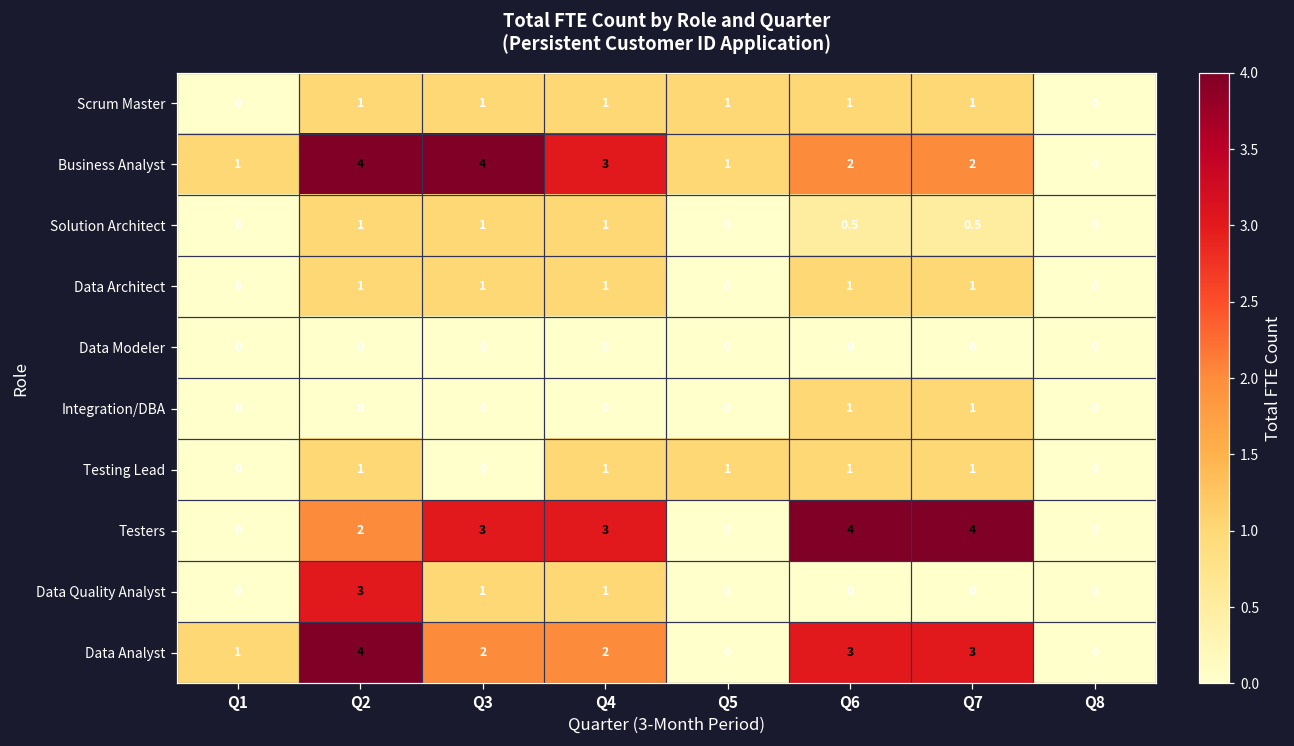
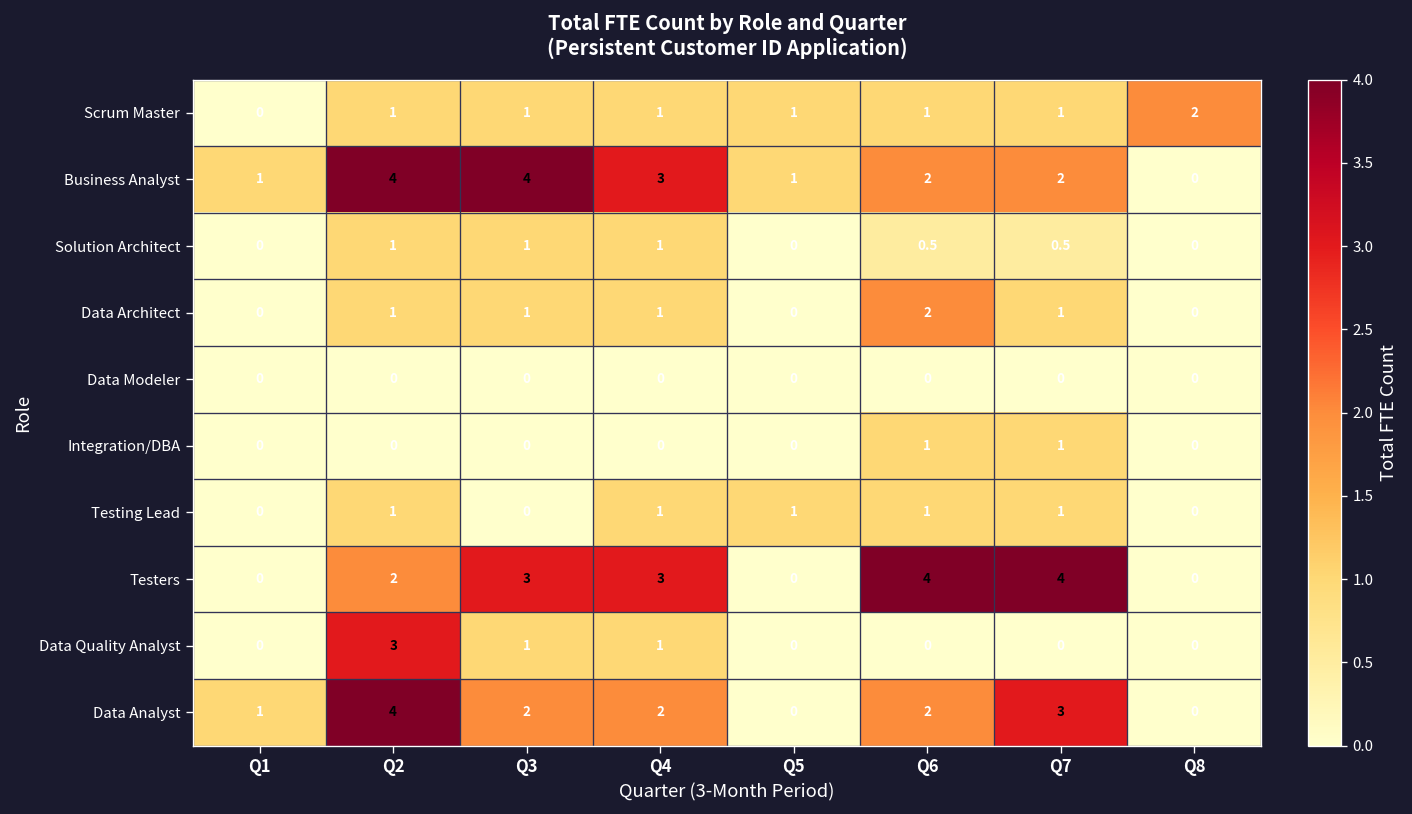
  {
    "Scrum Master": {
      "Q1": 0,
      "Q2": 1,
      "Q3": 1,
      "Q4": 1,
      "Q5": 1,
      "Q6": 1,
      "Q7": 1,
-     "Q8": 0
+     "Q8": 2
    },
    "Business Analyst": {
      "Q1": 1,
      "Q2": 4,
      "Q3": 4,
      "Q4": 3,
      "Q5": 1,
      "Q6": 2,
      "Q7": 2,
      "Q8": 0
    },
    "Solution Architect": {
      "Q1": 0,
      "Q2": 1,
      "Q3": 1,
      "Q4": 1,
      "Q5": 0,
      "Q6": 0.5,
      "Q7": 0.5,
      "Q8": 0
    },
    "Data Architect": {
      "Q1": 0,
      "Q2": 1,
      "Q3": 1,
      "Q4": 1,
      "Q5": 0,
-     "Q6": 1,
+     "Q6": 2,
      "Q7": 1,
      "Q8": 0
    },
    "Data Modeler": {
      "Q1": 0,
      "Q2": 0,
      "Q3": 0,
      "Q4": 0,
      "Q5": 0,
      "Q6": 0,
      "Q7": 0,
      "Q8": 0
    },
    "Integration/DBA": {
      "Q1": 0,
      "Q2": 0,
      "Q3": 0,
      "Q4": 0,
      "Q5": 0,
      "Q6": 1,
      "Q7": 1,
      "Q8": 0
    },
    "Testing Lead": {
      "Q1": 0,
      "Q2": 1,
      "Q3": 0,
      "Q4": 1,
      "Q5": 1,
      "Q6": 1,
      "Q7": 1,
      "Q8": 0
    },
    "Testers": {
      "Q1": 0,
      "Q2": 2,
      "Q3": 3,
      "Q4": 3,
      "Q5": 0,
      "Q6": 4,
      "Q7": 4,
      "Q8": 0
    },
    "Data Quality Analyst": {
      "Q1": 0,
      "Q2": 3,
      "Q3": 1,
      "Q4": 1,
      "Q5": 0,
      "Q6": 0,
      "Q7": 0,
      "Q8": 0
    },
    "Data Analyst": {
      "Q1": 1,
      "Q2": 4,
      "Q3": 2,
      "Q4": 2,
      "Q5": 0,
-     "Q6": 3,
+     "Q6": 2,
      "Q7": 3,
      "Q8": 0
    }
  }
